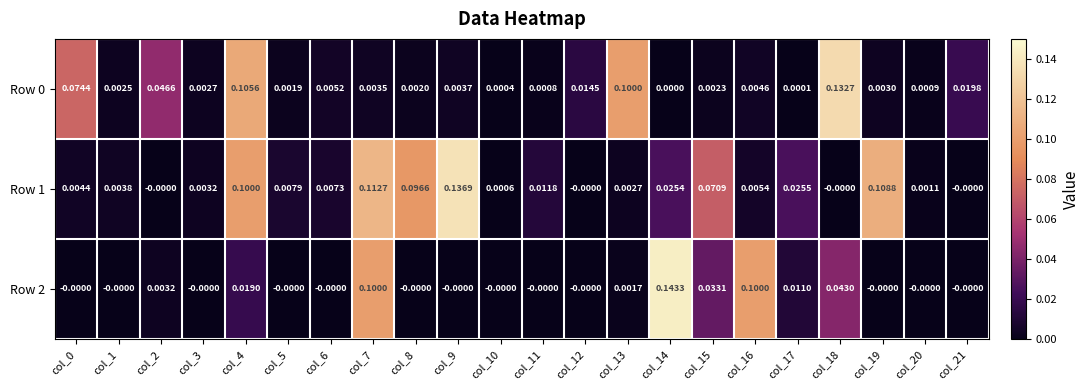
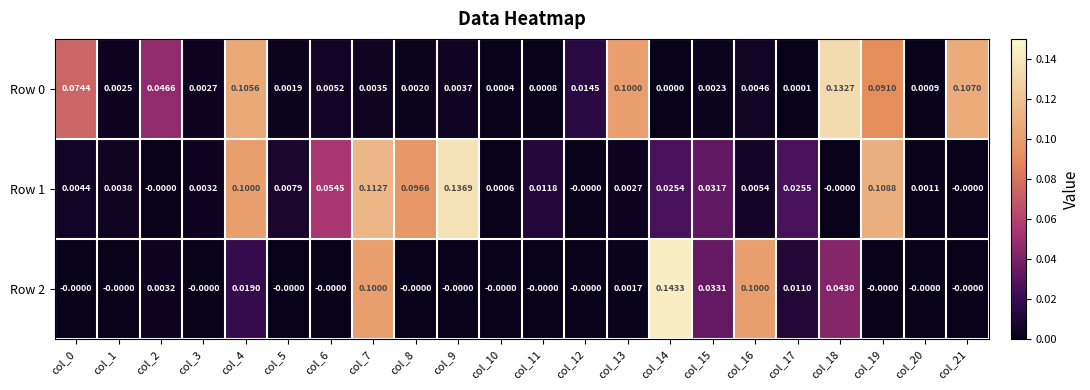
  {
    "Row 0": {
      "col_0": 0.0744,
      "col_1": 0.0025,
      "col_2": 0.0466,
      "col_3": 0.0027,
      "col_4": 0.1056,
      "col_5": 0.0019,
      "col_6": 0.0052,
      "col_7": 0.0035,
      "col_8": 0.0020,
      "col_9": 0.0037,
      "col_10": 0.0004,
      "col_11": 0.0008,
      "col_12": 0.0145,
      "col_13": 0.1000,
      "col_14": 0.0000,
      "col_15": 0.0023,
      "col_16": 0.0046,
      "col_17": 0.0001,
      "col_18": 0.1327,
-     "col_19": 0.0030,
+     "col_19": 0.0910,
      "col_20": 0.0009,
-     "col_21": 0.0198
+     "col_21": 0.1070
    },
    "Row 1": {
      "col_0": 0.0044,
      "col_1": 0.0038,
      "col_2": -0.0000,
      "col_3": 0.0032,
      "col_4": 0.1000,
      "col_5": 0.0079,
-     "col_6": 0.0073,
+     "col_6": 0.0545,
      "col_7": 0.1127,
      "col_8": 0.0966,
      "col_9": 0.1369,
      "col_10": 0.0006,
      "col_11": 0.0118,
      "col_12": -0.0000,
      "col_13": 0.0027,
      "col_14": 0.0254,
-     "col_15": 0.0709,
+     "col_15": 0.0317,
      "col_16": 0.0054,
      "col_17": 0.0255,
      "col_18": -0.0000,
      "col_19": 0.1088,
      "col_20": 0.0011,
      "col_21": -0.0000
    },
    "Row 2": {
      "col_0": -0.0000,
      "col_1": -0.0000,
      "col_2": 0.0032,
      "col_3": -0.0000,
      "col_4": 0.0190,
      "col_5": -0.0000,
      "col_6": -0.0000,
      "col_7": 0.1000,
      "col_8": -0.0000,
      "col_9": -0.0000,
      "col_10": -0.0000,
      "col_11": -0.0000,
      "col_12": -0.0000,
      "col_13": 0.0017,
      "col_14": 0.1433,
      "col_15": 0.0331,
      "col_16": 0.1000,
      "col_17": 0.0110,
      "col_18": 0.0430,
      "col_19": -0.0000,
      "col_20": -0.0000,
      "col_21": -0.0000
    }
  }
